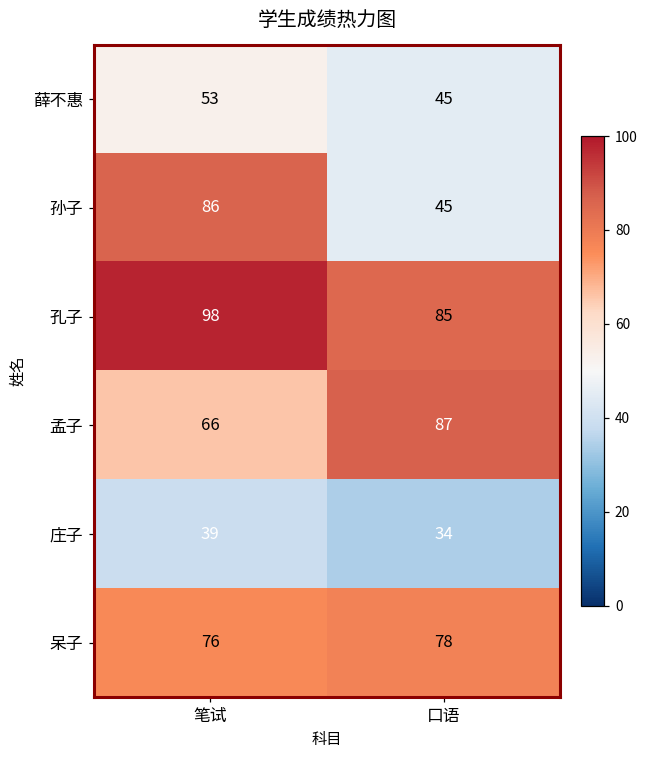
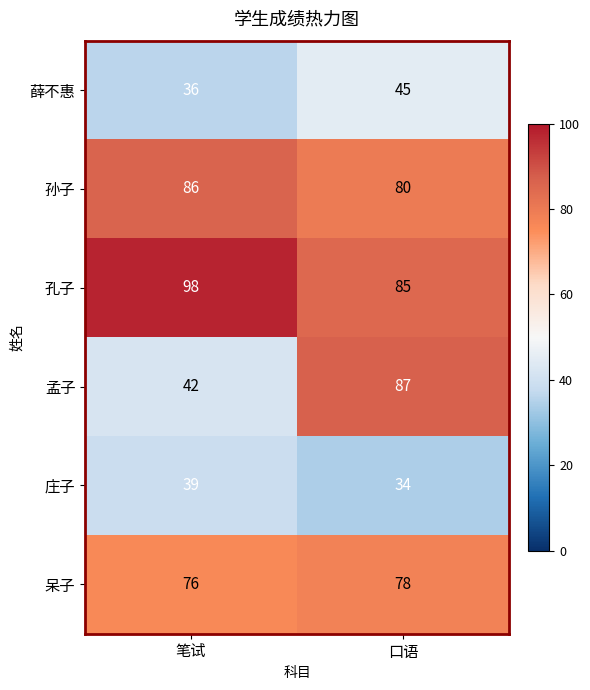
  {
    "薛不惠": {
-     "笔试": 53,
+     "笔试": 36,
      "口语": 45
    },
    "孙子": {
      "笔试": 86,
-     "口语": 45
+     "口语": 80
    },
    "孔子": {
      "笔试": 98,
      "口语": 85
    },
    "孟子": {
-     "笔试": 66,
+     "笔试": 42,
      "口语": 87
    },
    "庄子": {
      "笔试": 39,
      "口语": 34
    },
    "呆子": {
      "笔试": 76,
      "口语": 78
    }
  }
